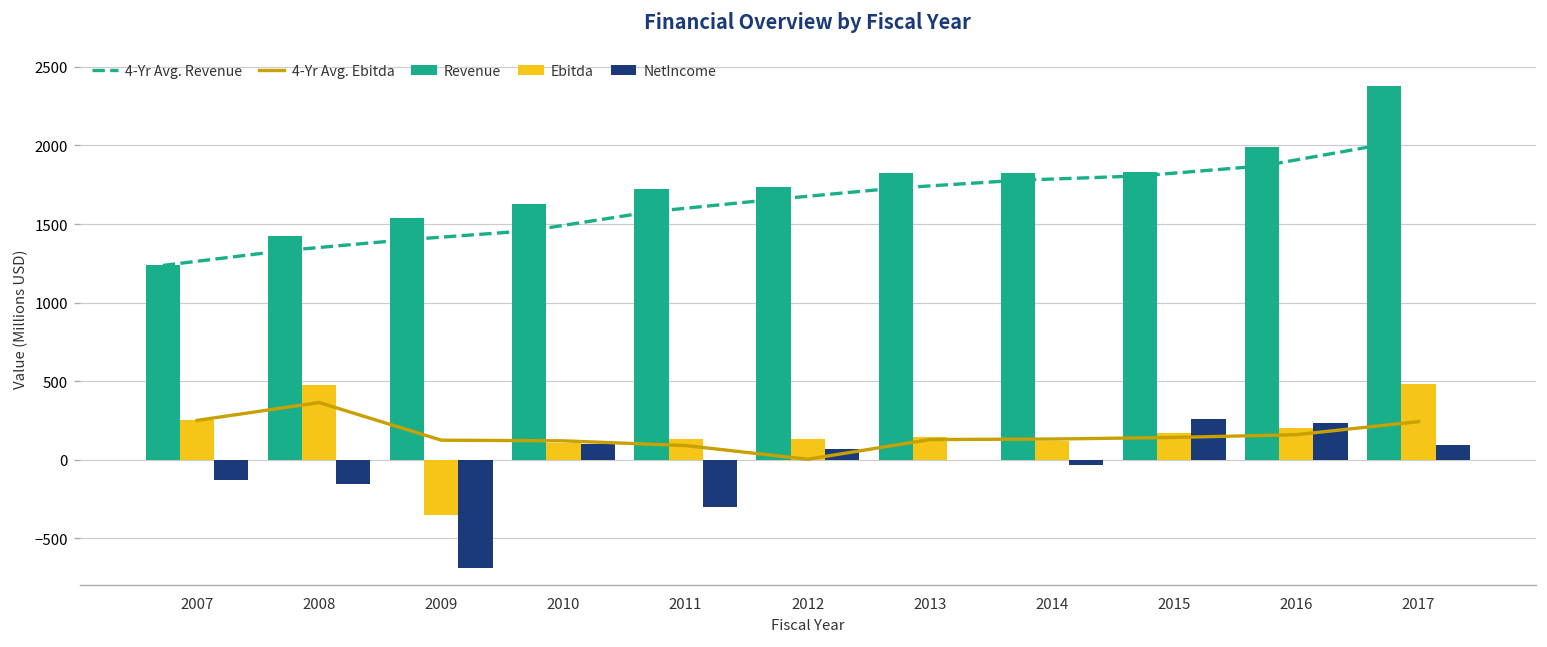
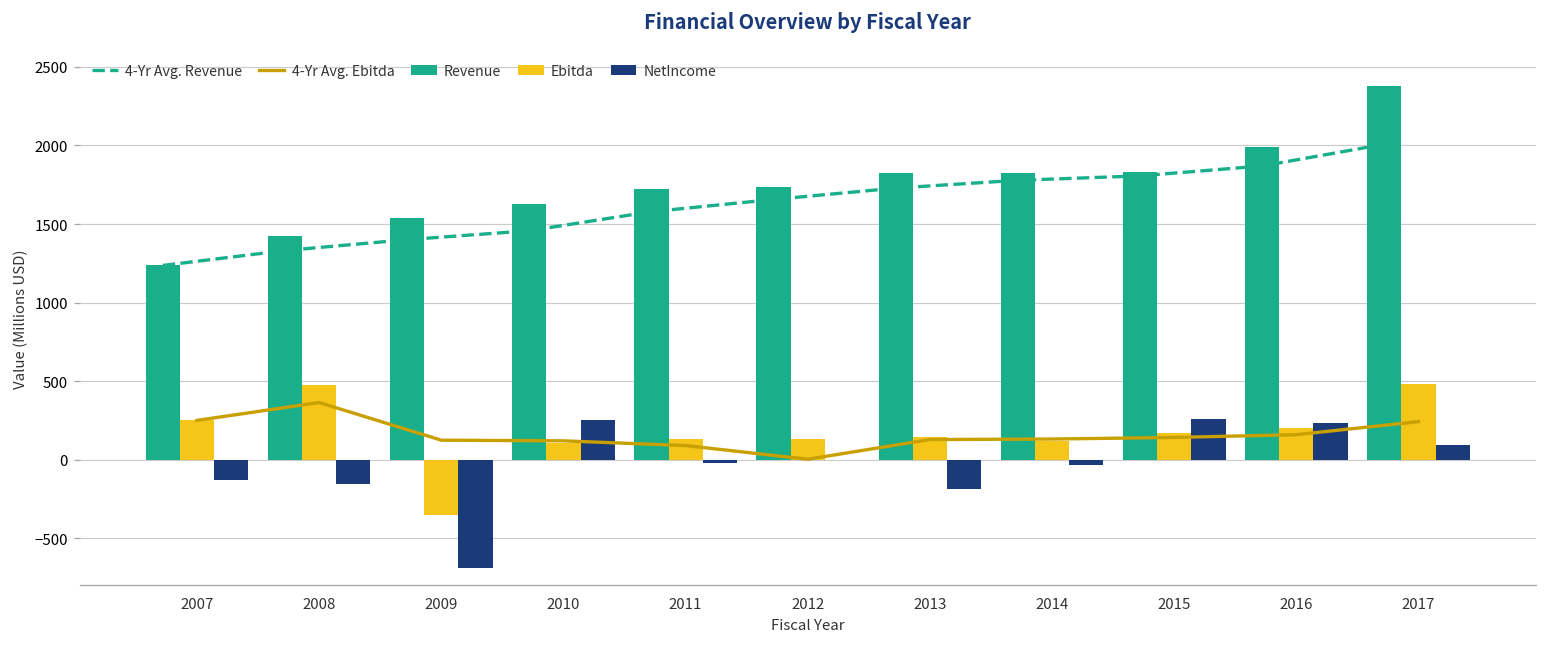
  {
    "4-Yr Avg. Ebitda": {
      "2007": 250,
      "2008": 360,
      "2009": 120,
      "2010": 120,
      "2011": 90,
      "2012": 0,
      "2013": 130,
      "2014": 130,
      "2015": 140,
      "2016": 160,
      "2017": 240
    },
    "Ebitda": {
      "2007": 250,
      "2008": 480,
      "2009": -350,
      "2010": 110,
      "2011": 130,
      "2012": 130,
      "2013": 150,
      "2014": 120,
      "2015": 170,
      "2016": 200,
      "2017": 480
    },
    "NetIncome": {
      "2007": -130,
      "2008": -150,
      "2009": -690,
-     "2010": 100,
-     "2011": -300,
-     "2012": 70,
-     "2013": 0,
+     "2010": 260,
+     "2011": -20,
+     "2012": 0,
+     "2013": -190,
      "2014": -30,
      "2015": 260,
      "2016": 230,
      "2017": 90
    }
  }
